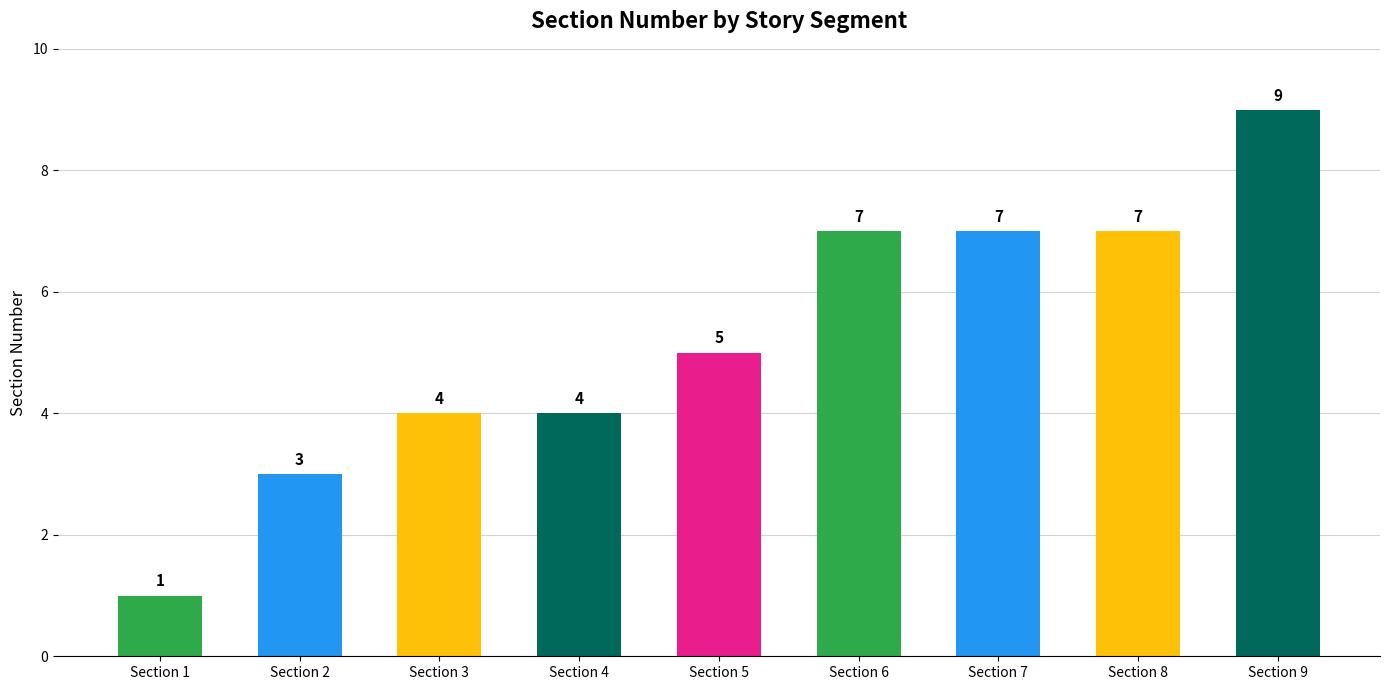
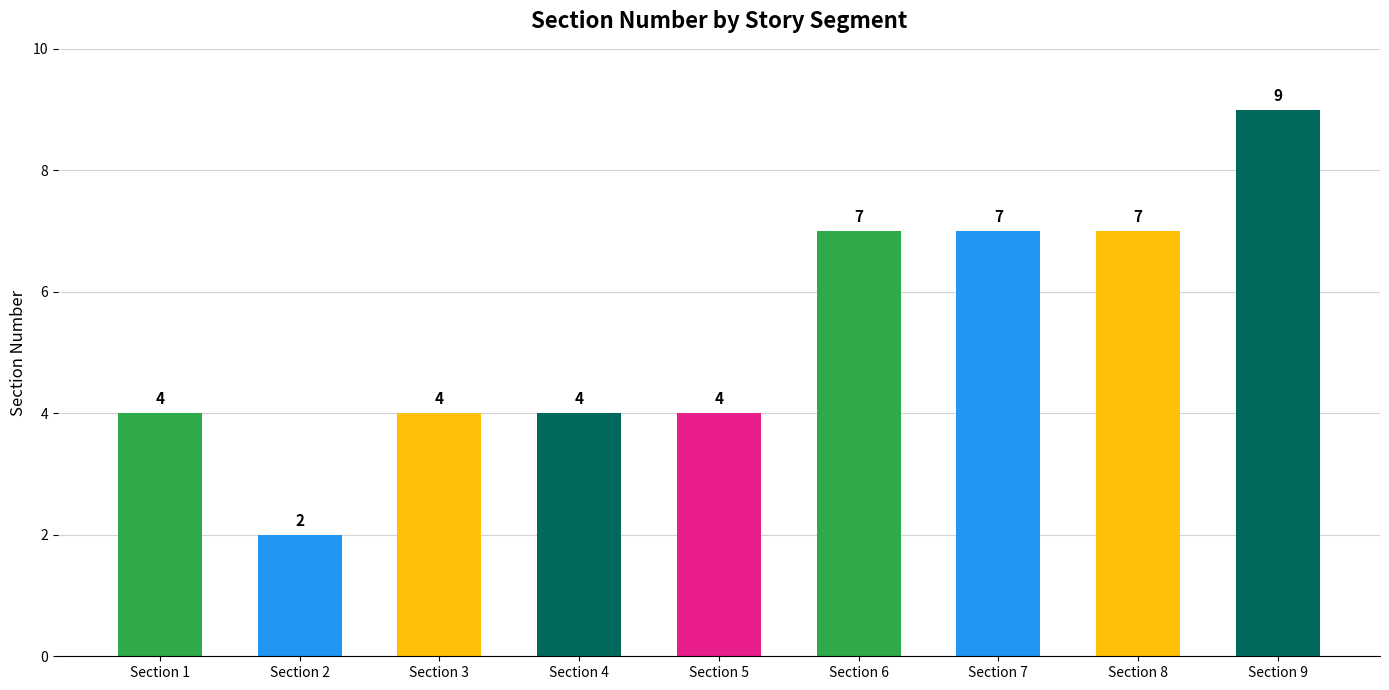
  {
-   "Section 1": 1,
-   "Section 2": 3,
+   "Section 1": 4,
+   "Section 2": 2,
    "Section 3": 4,
    "Section 4": 4,
-   "Section 5": 5,
+   "Section 5": 4,
    "Section 6": 7,
    "Section 7": 7,
    "Section 8": 7,
    "Section 9": 9
  }
